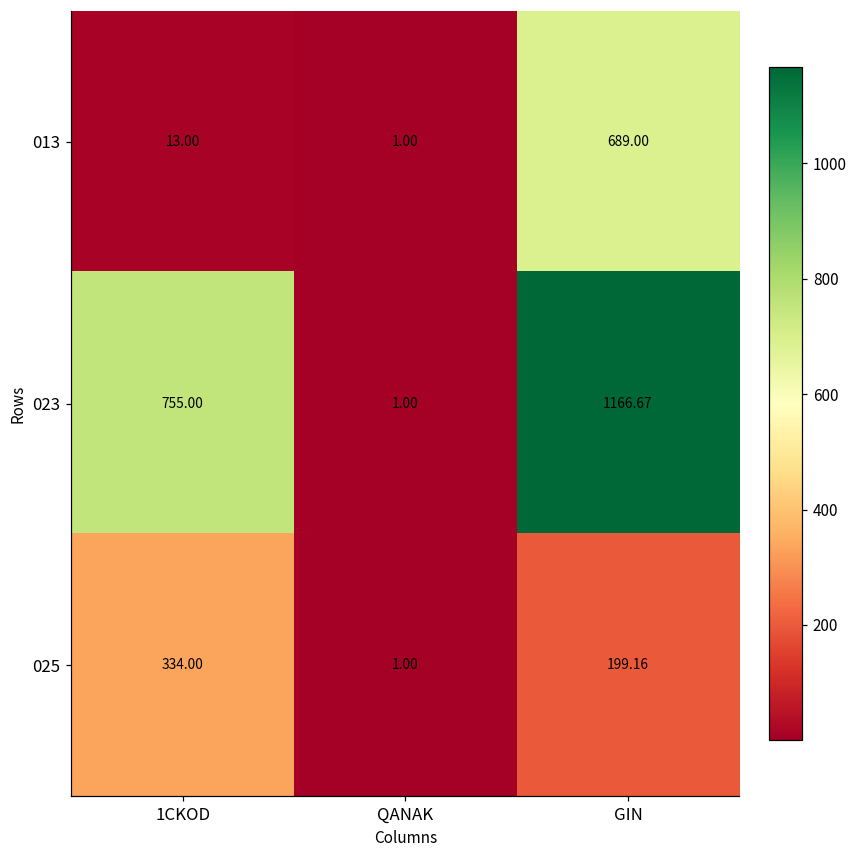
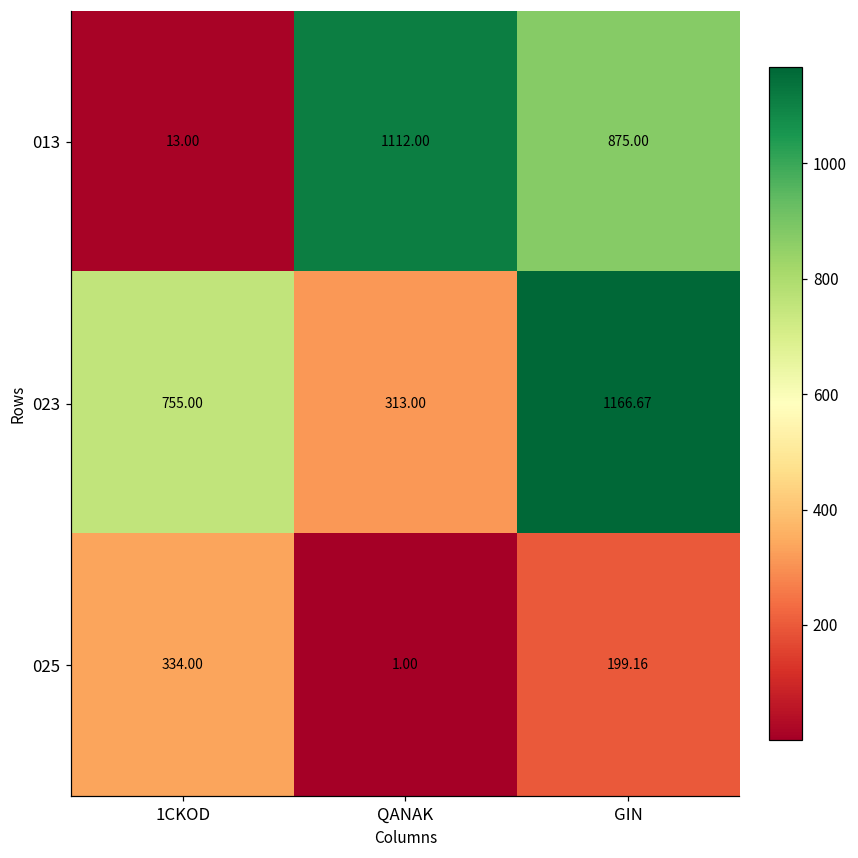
  {
    "013": {
      "1CKOD": 13.00,
-     "QANAK": 1.00,
-     "GIN": 689.00
+     "QANAK": 1112.00,
+     "GIN": 875.00
    },
    "023": {
      "1CKOD": 755.00,
-     "QANAK": 1.00,
+     "QANAK": 313.00,
      "GIN": 1166.67
    },
    "025": {
      "1CKOD": 334.00,
      "QANAK": 1.00,
      "GIN": 199.16
    }
  }
